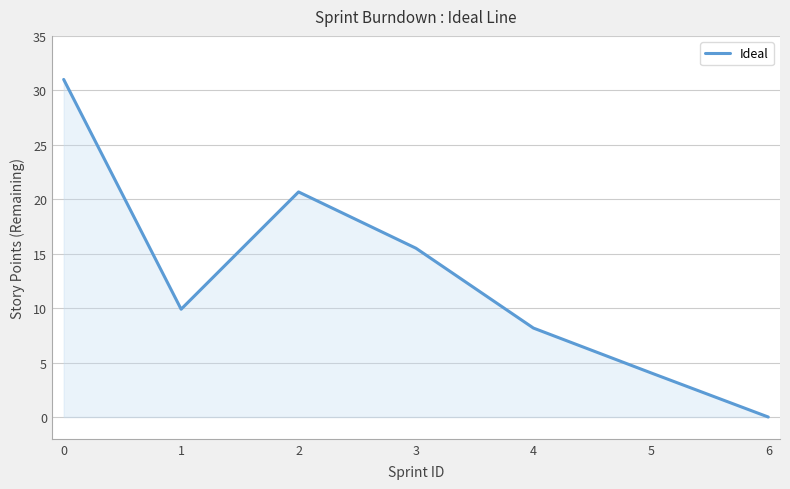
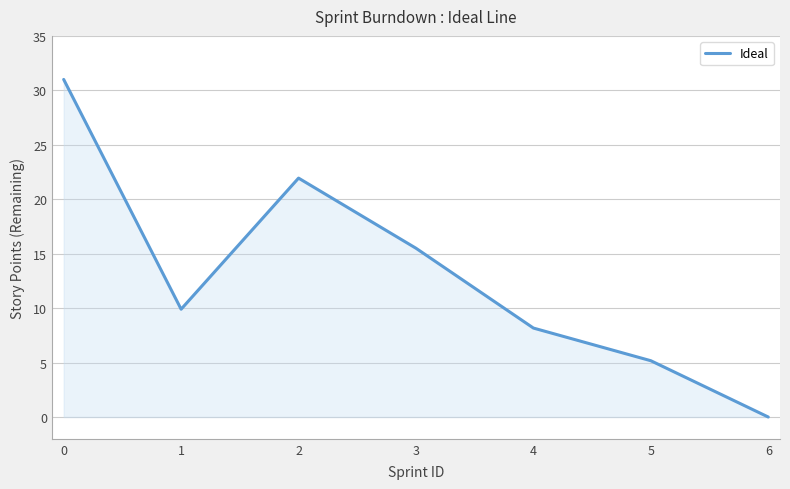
  {
    "0": 31.0,
    "1": 9.9,
-   "2": 20.7,
+   "2": 21.9,
    "3": 15.5,
    "4": 8.2,
-   "5": 4.1,
+   "5": 5.2,
    "6": 0.0
  }
